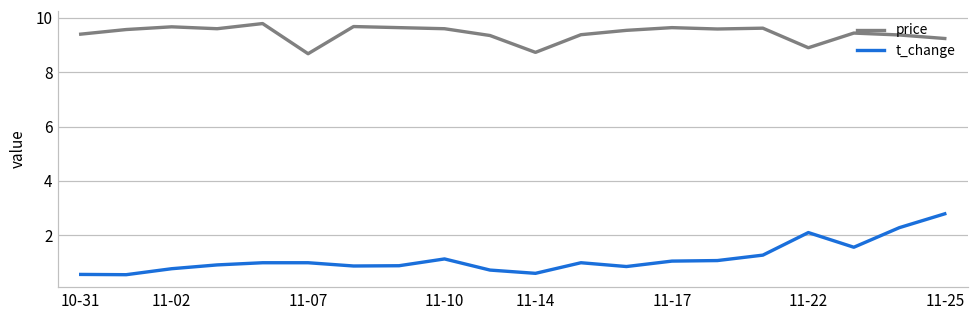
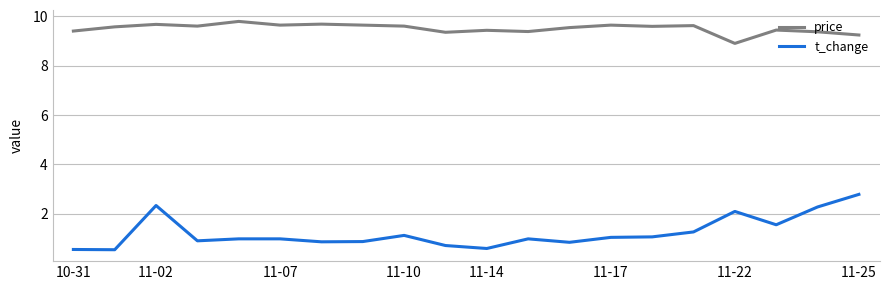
  {
    "price": {
      "10-31": 9.4,
      "11-02": 9.7,
-     "11-07": 8.7,
+     "11-07": 9.6,
      "11-10": 9.6,
-     "11-14": 8.7,
+     "11-14": 9.4,
      "11-17": 9.6,
      "11-22": 8.9,
      "11-25": 9.2
    },
    "t_change": {
      "10-31": 0.6,
-     "11-02": 0.8,
+     "11-02": 2.3,
      "11-07": 1.0,
      "11-10": 1.1,
      "11-14": 0.6,
      "11-17": 1.1,
      "11-22": 2.1,
      "11-25": 2.8
    }
  }
